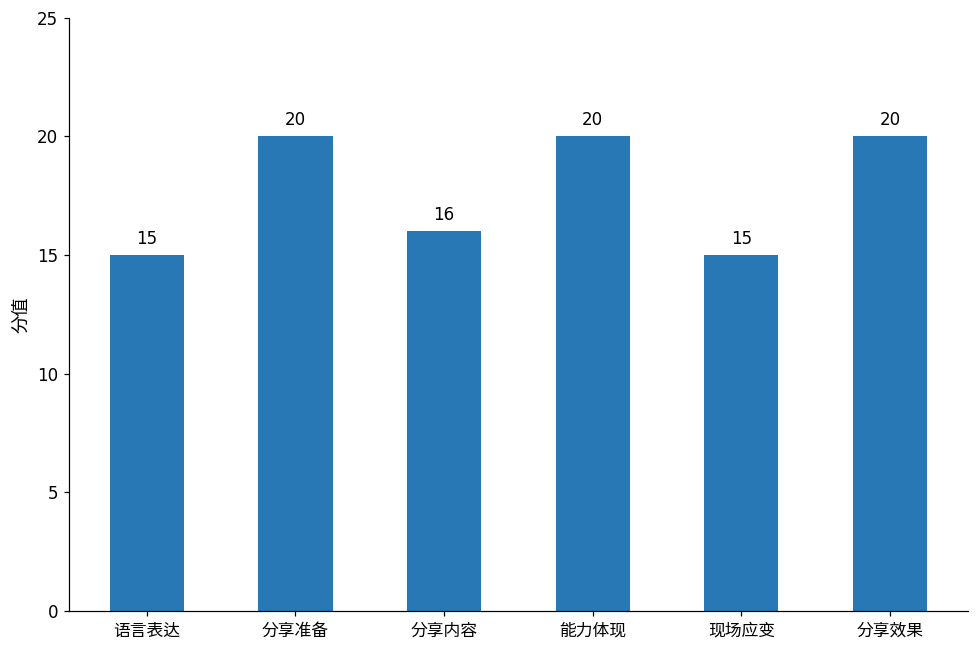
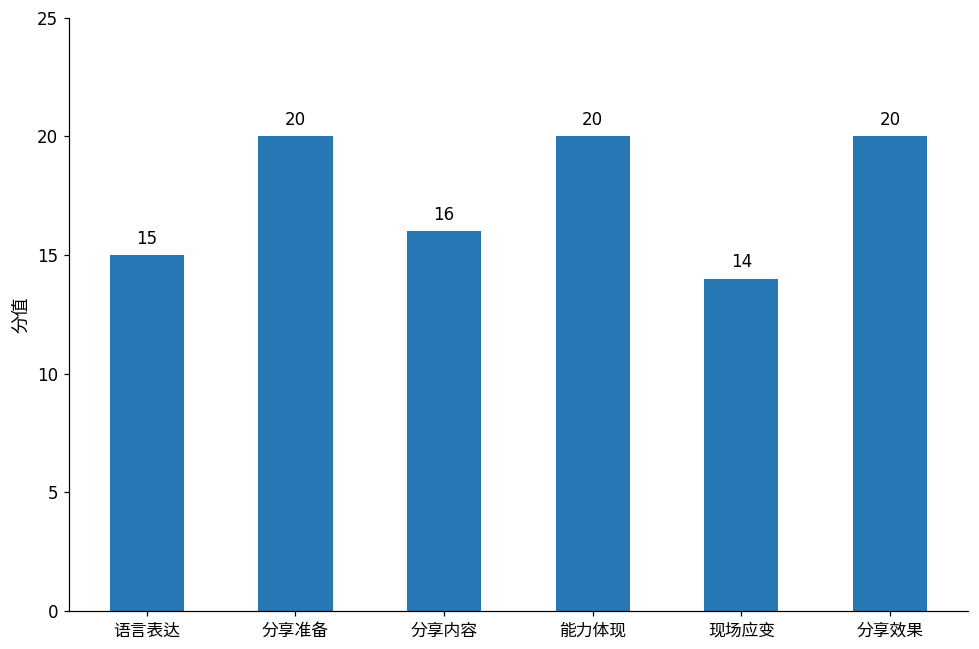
  {
    "语言表达": 15,
    "分享准备": 20,
    "分享内容": 16,
    "能力体现": 20,
-   "现场应变": 15,
+   "现场应变": 14,
    "分享效果": 20
  }
